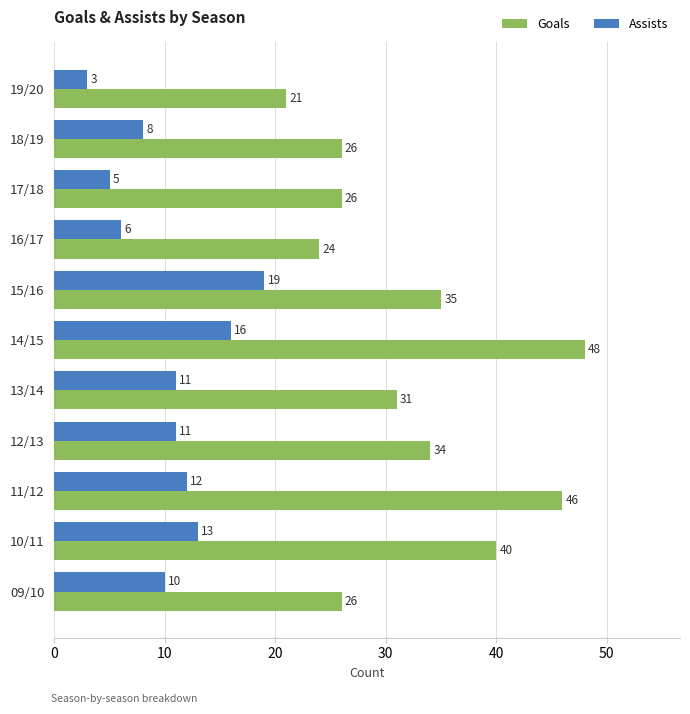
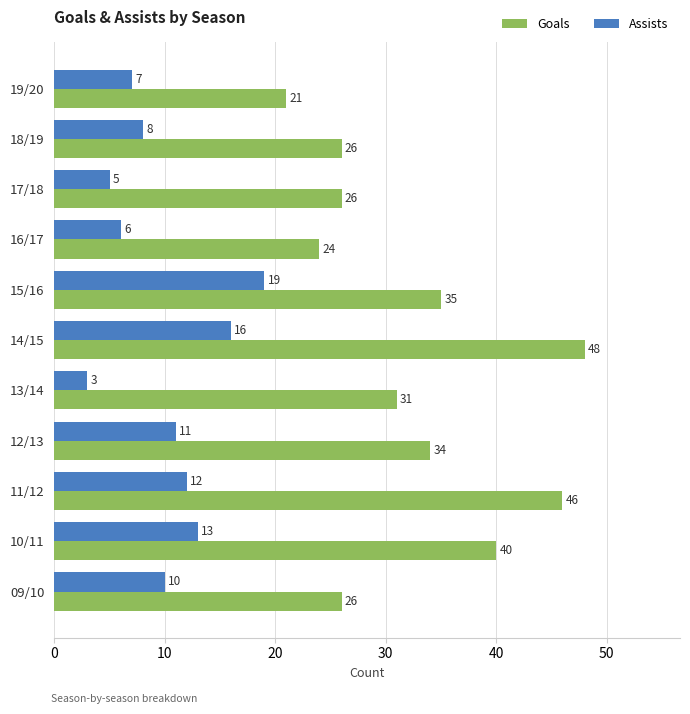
  {
    "Goals": {
      "19/20": 21,
      "18/19": 26,
      "17/18": 26,
      "16/17": 24,
      "15/16": 35,
      "14/15": 48,
      "13/14": 31,
      "12/13": 34,
      "11/12": 46,
      "10/11": 40,
      "09/10": 26
    },
    "Assists": {
-     "19/20": 3,
+     "19/20": 7,
      "18/19": 8,
      "17/18": 5,
      "16/17": 6,
      "15/16": 19,
      "14/15": 16,
-     "13/14": 11,
+     "13/14": 3,
      "12/13": 11,
      "11/12": 12,
      "10/11": 13,
      "09/10": 10
    }
  }
